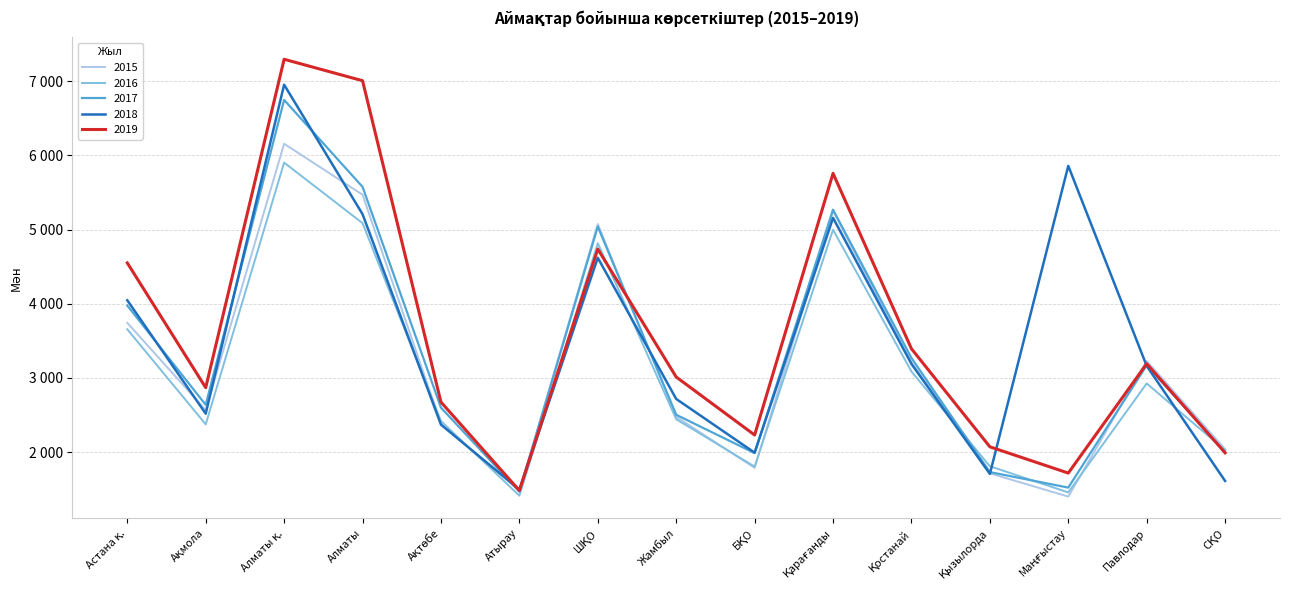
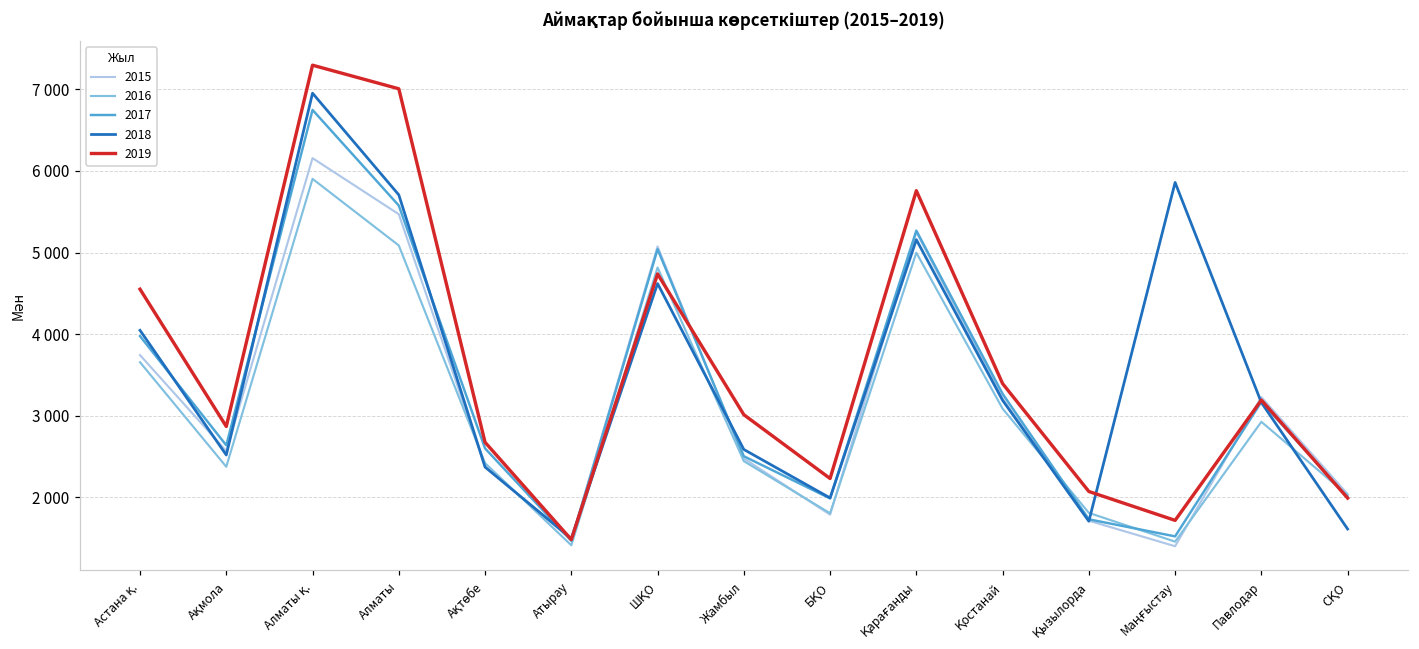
  {
    "2018": {
      "Астана қ.": 4000,
      "Ақмола": 2500,
      "Алматы қ.": 7000,
-     "Алматы": 5200,
+     "Алматы": 5700,
      "ШҚО": 4600,
-     "Жамбыл": 2700,
+     "Жамбыл": 2600,
      "Қарағанды": 5200,
      "Маңғыстау": 5900,
      "СҚО": 1600
    },
    "2019": {
      "Астана қ.": 4600,
      "Ақмола": 2900,
      "Алматы қ.": 7300,
      "Алматы": 7000,
      "Ақтөбе": 2700,
      "ШҚО": 4700,
      "Жамбыл": 3000,
      "БҚО": 2200,
      "Қарағанды": 5800,
      "Қостанай": 3400,
      "Қызылорда": 2100,
      "Маңғыстау": 1700
    }
  }
